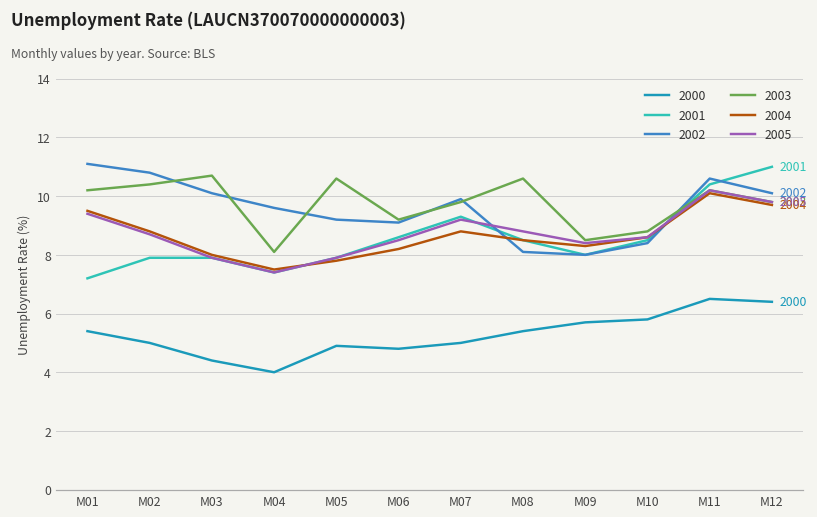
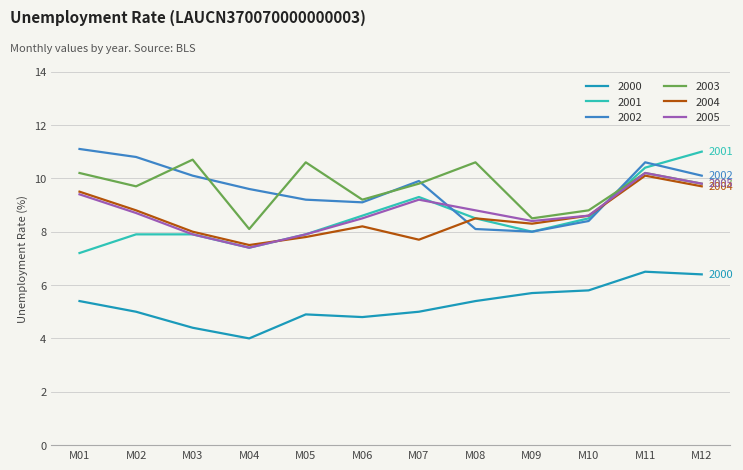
  {
    "2003": {
      "M01": 10.2,
-     "M02": 10.4,
+     "M02": 9.7,
      "M03": 10.7,
      "M04": 8.1,
      "M05": 10.6,
      "M06": 9.2,
      "M07": 9.8,
      "M08": 10.6,
      "M09": 8.5,
      "M10": 8.8
    },
    "2004": {
      "M01": 9.5,
      "M02": 8.8,
      "M03": 8.0,
      "M04": 7.5,
      "M05": 7.8,
      "M06": 8.2,
-     "M07": 8.8,
+     "M07": 7.7,
      "M09": 8.3,
      "M11": 10.1
    },
    "2005": {
      "M01": 9.4,
      "M02": 8.7,
      "M06": 8.5,
      "M07": 9.2,
      "M08": 8.8,
      "M09": 8.4
    }
  }
